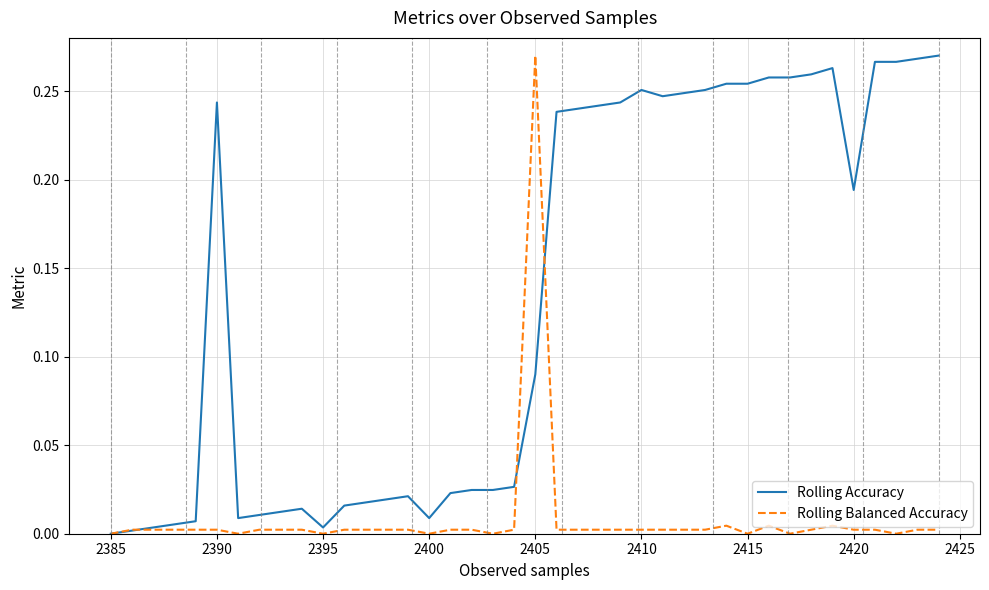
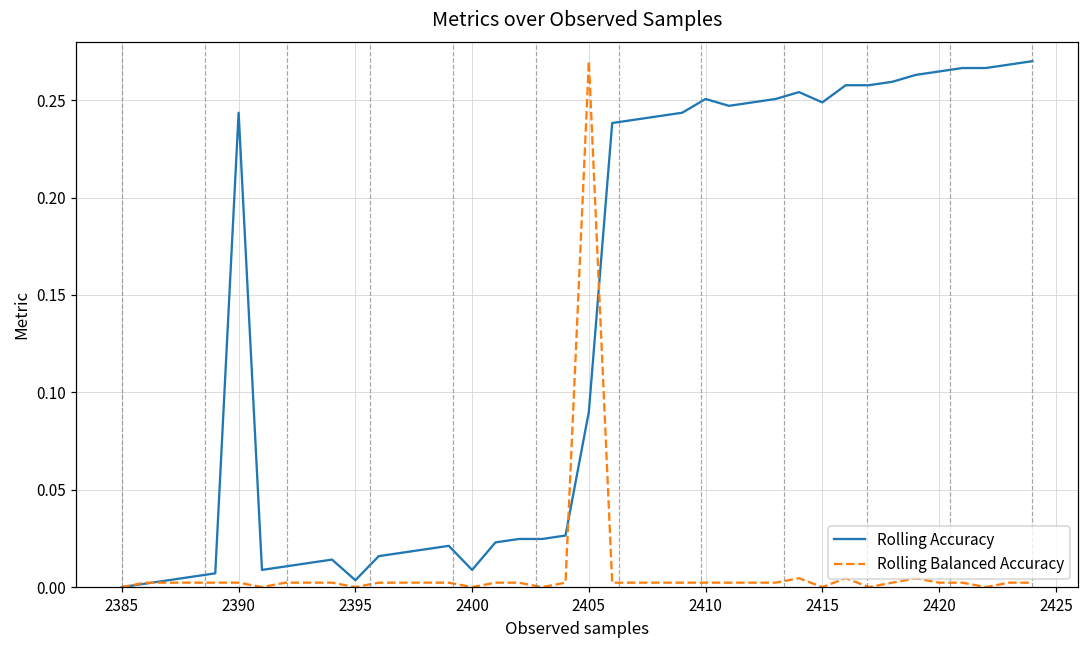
  {
    "Rolling Accuracy": {
      "2390": 0.244,
      "2395": 0.004,
      "2400": 0.009,
      "2405": 0.090,
      "2410": 0.251,
-     "2415": 0.254,
-     "2420": 0.194
+     "2415": 0.249,
+     "2420": 0.265
    },
    "Rolling Balanced Accuracy": {
      "2390": 0.002,
      "2395": 0.000,
      "2400": 0.000,
      "2405": 0.270,
      "2410": 0.002,
      "2415": 0.000,
      "2420": 0.002
    }
  }
